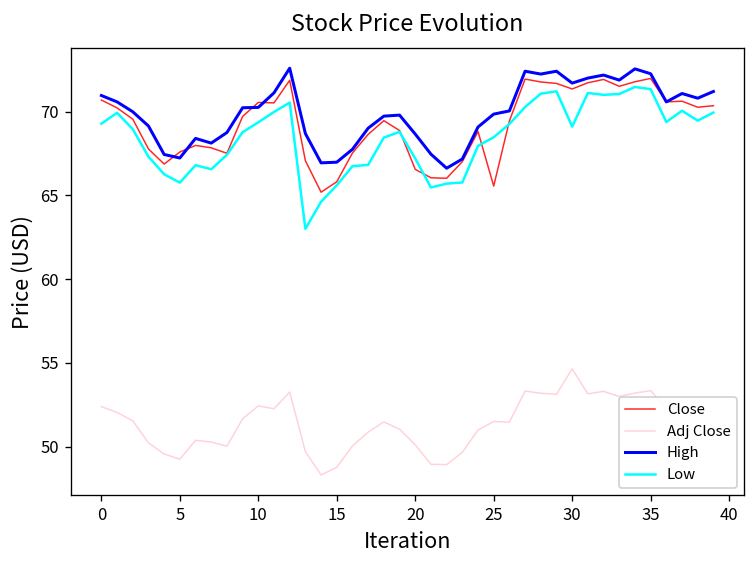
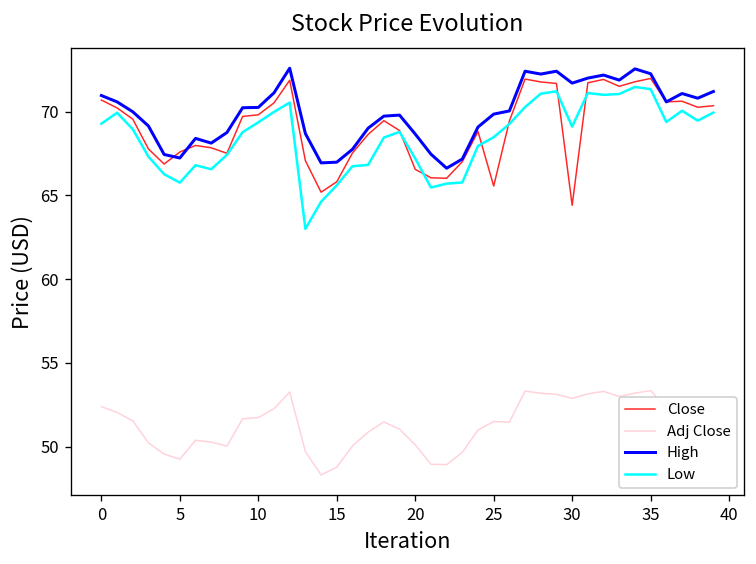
  {
    "Close": {
      "0": 70.7,
      "5": 67.6,
-     "10": 70.5,
+     "10": 69.8,
      "15": 65.8,
      "20": 66.6,
      "25": 65.6,
-     "30": 71.3,
+     "30": 64.4,
      "35": 72.0
    },
    "Adj Close": {
      "0": 52.4,
      "5": 49.3,
-     "10": 52.4,
+     "10": 51.7,
      "15": 48.8,
      "20": 50.1,
      "25": 51.5,
-     "30": 54.6,
+     "30": 52.9,
      "35": 53.3
    },
    "High": {
      "0": 71.0,
      "5": 67.2,
      "10": 70.3,
      "15": 67.0,
      "20": 68.7,
      "25": 69.8,
      "30": 71.7,
      "35": 72.3
    },
    "Low": {
      "0": 69.3,
      "5": 65.8,
      "10": 69.4,
      "15": 65.6,
      "20": 67.2,
      "25": 68.5,
      "30": 69.1,
      "35": 71.3
    }
  }
